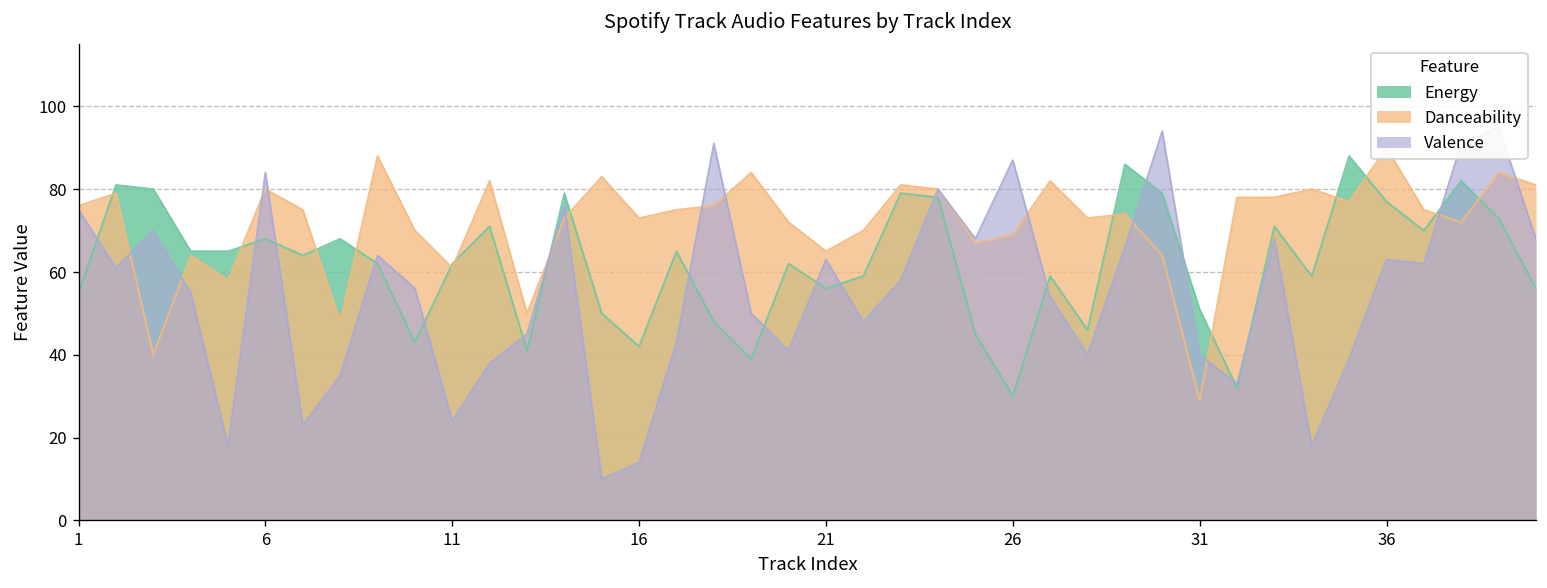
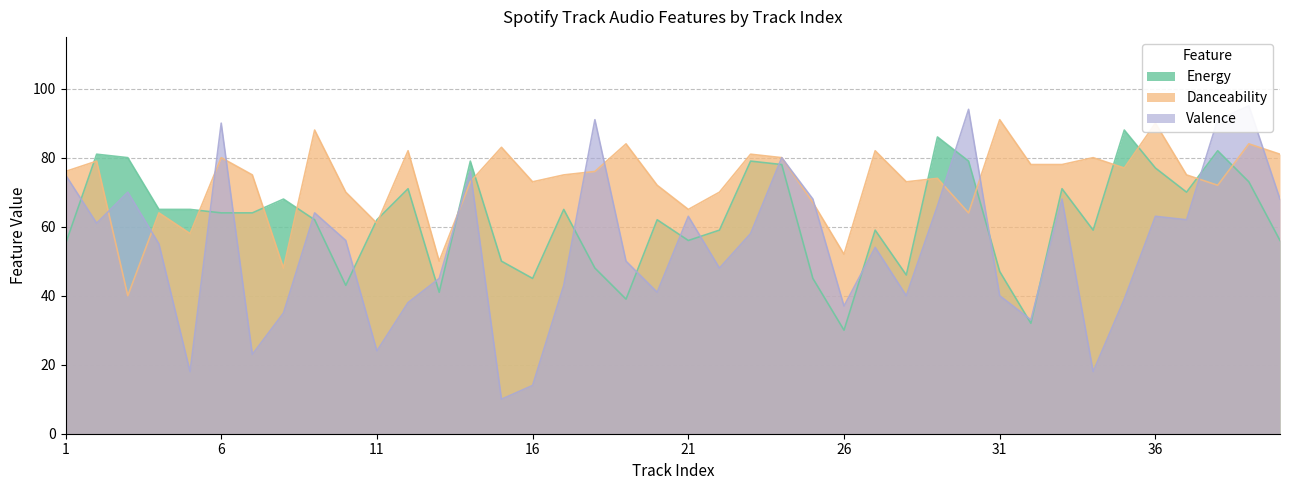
  {
    "Energy": {
      "1": 55,
-     "6": 68,
+     "6": 64,
      "11": 62,
-     "16": 42,
+     "16": 45,
      "21": 56,
      "26": 30,
-     "31": 51,
+     "31": 47,
      "36": 77
    },
    "Danceability": {
      "1": 76,
      "6": 80,
      "11": 61,
      "16": 73,
      "21": 65,
-     "26": 69,
-     "31": 29
+     "26": 52,
+     "31": 91
    },
    "Valence": {
      "1": 75,
-     "6": 84,
+     "6": 90,
      "11": 24,
      "16": 14,
      "21": 63,
-     "26": 87,
+     "26": 37,
      "31": 40,
      "36": 63
    }
  }
